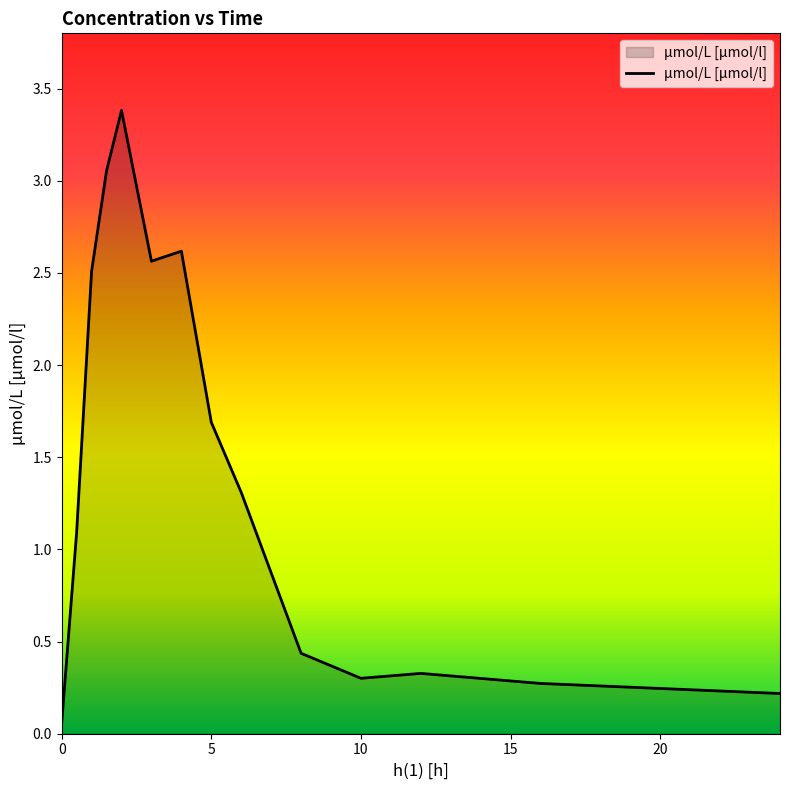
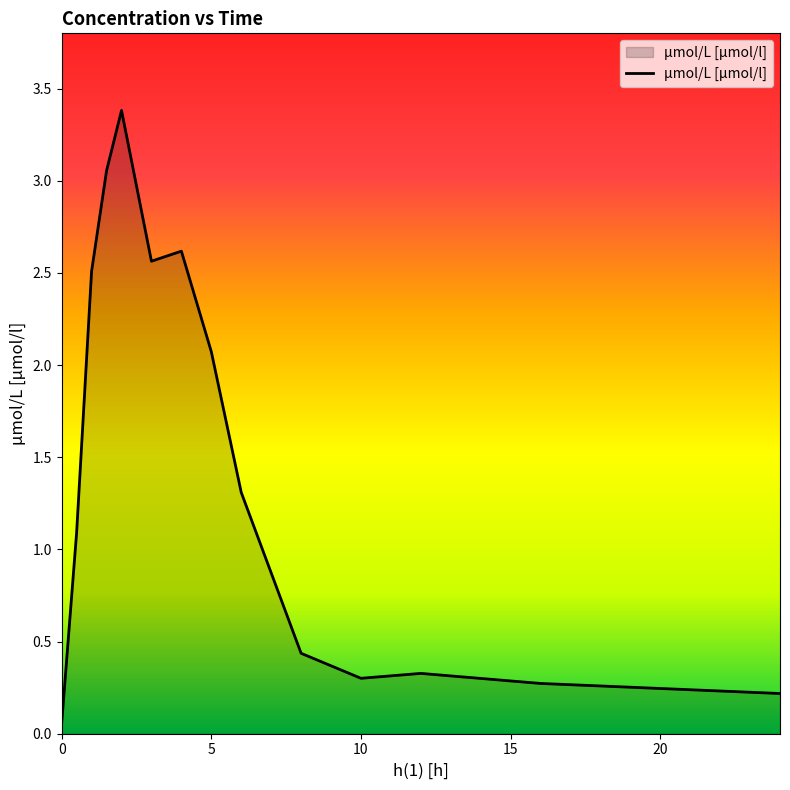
  {
    "0": 0.05,
-   "5": 1.69,
+   "5": 2.07,
    "10": 0.30
  }
